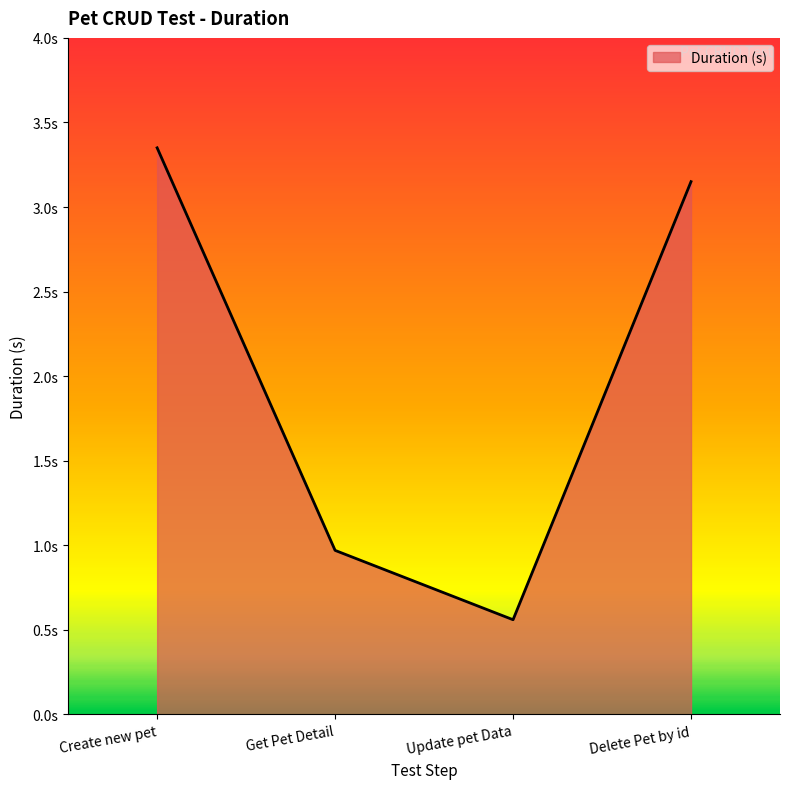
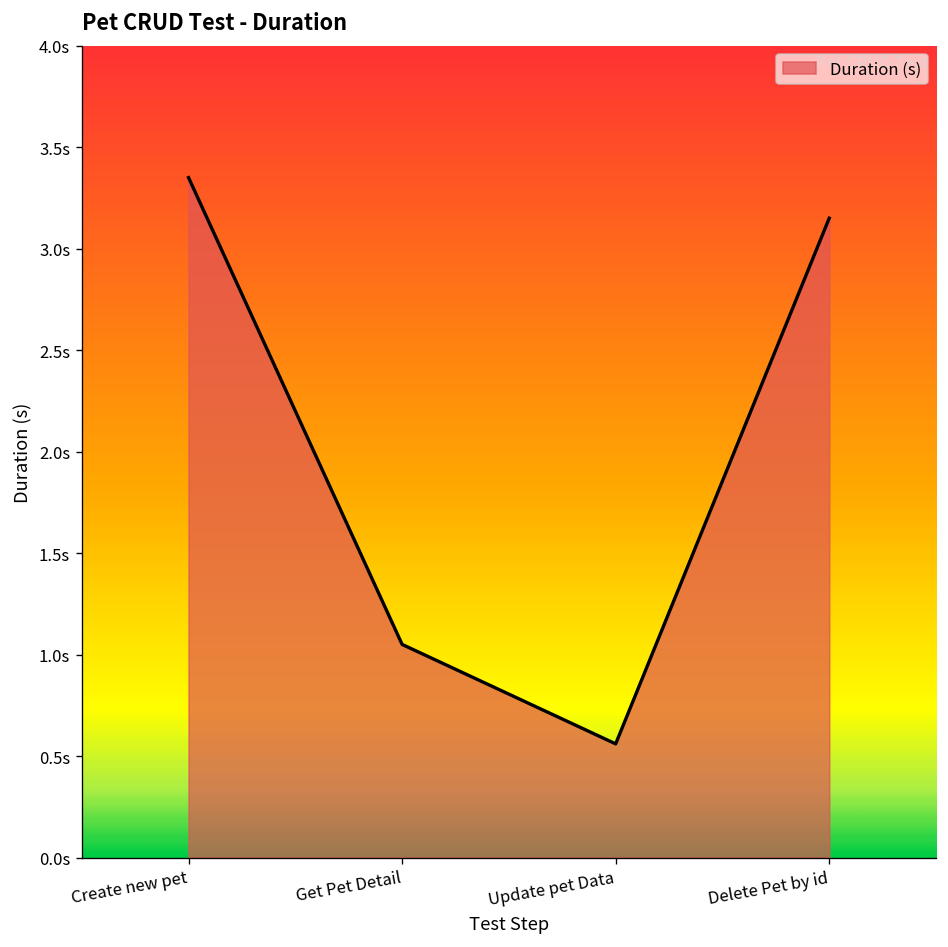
  {
    "Create new pet": "3.35s",
-   "Get Pet Detail": "0.97s",
+   "Get Pet Detail": "1.05s",
    "Update pet Data": "0.56s",
    "Delete Pet by id": "3.15s"
  }
